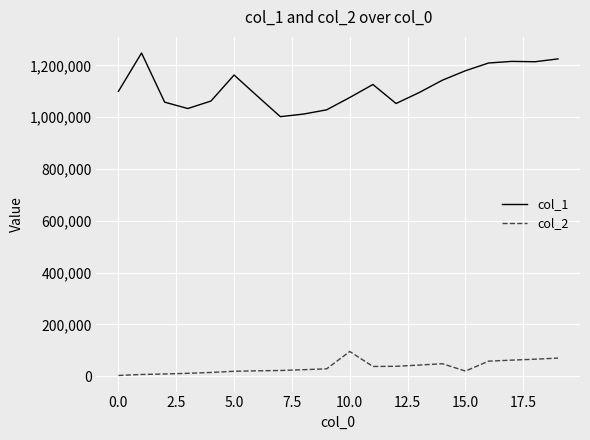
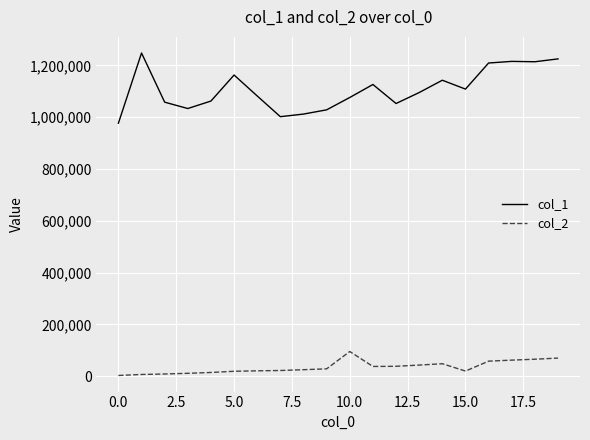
  {
    "col_1": {
-     "0.0": "1,100,000",
+     "0.0": "980,000",
      "5.0": "1,160,000",
      "10.0": "1,080,000",
-     "15.0": "1,180,000"
+     "15.0": "1,110,000"
    },
    "col_2": {
      "0.0": "0",
      "5.0": "20,000",
      "10.0": "100,000",
      "15.0": "20,000"
    }
  }
